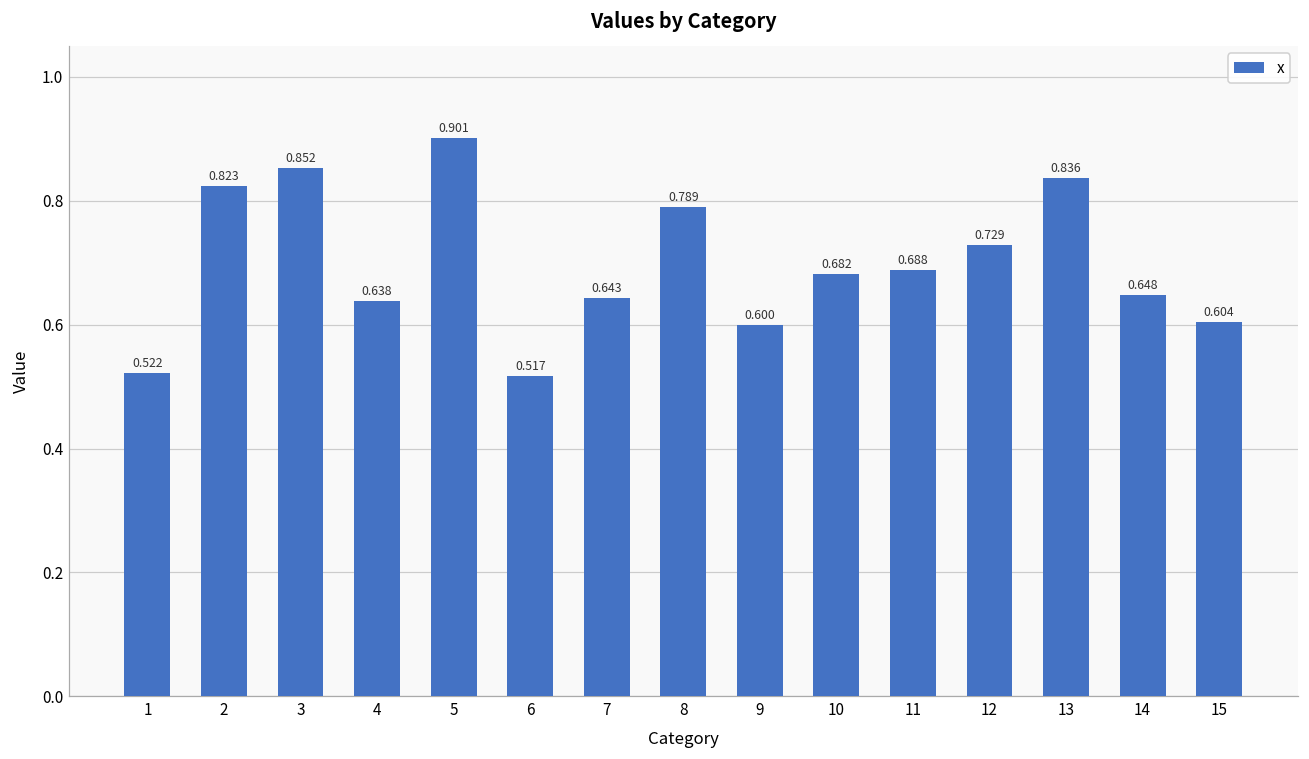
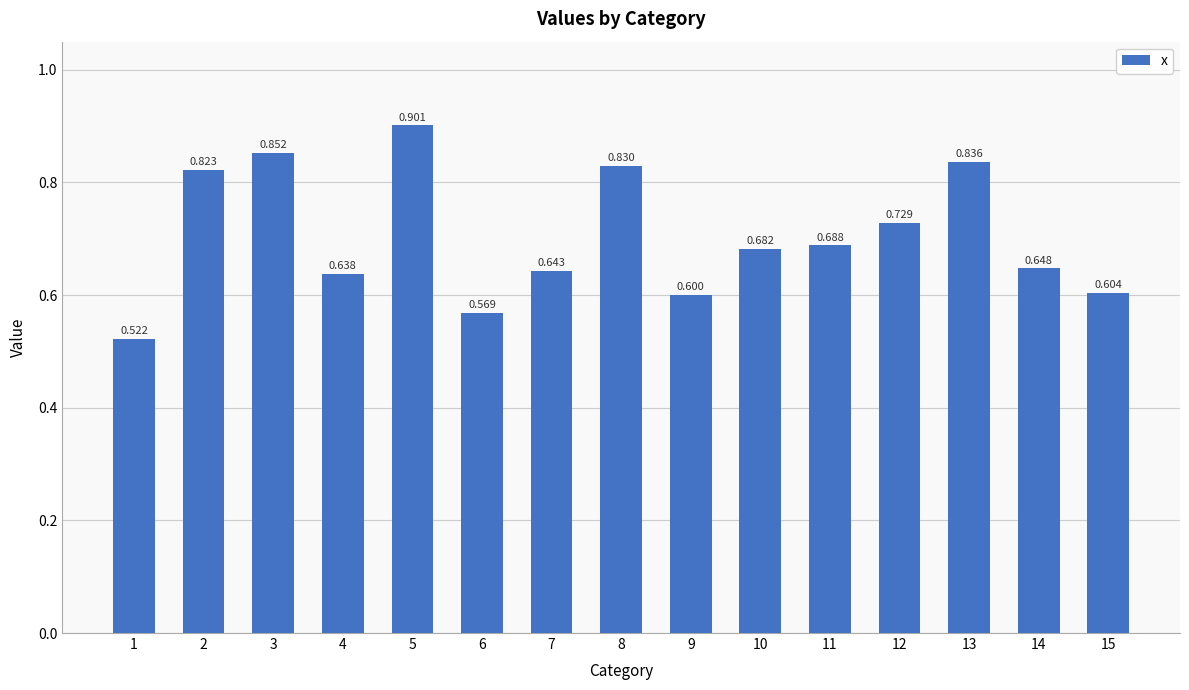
  {
    "1": 0.522,
    "2": 0.823,
    "3": 0.852,
    "4": 0.638,
    "5": 0.901,
-   "6": 0.517,
+   "6": 0.569,
    "7": 0.643,
-   "8": 0.789,
+   "8": 0.830,
    "9": 0.600,
    "10": 0.682,
    "11": 0.688,
    "12": 0.729,
    "13": 0.836,
    "14": 0.648,
    "15": 0.604
  }
